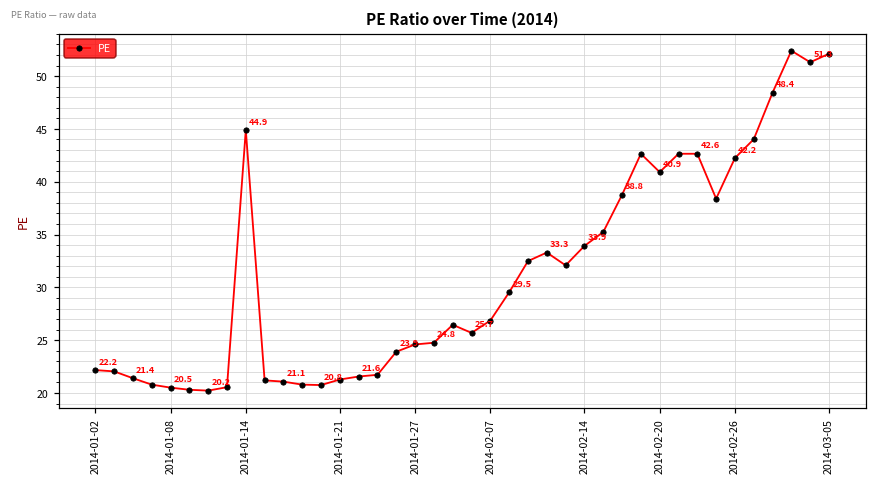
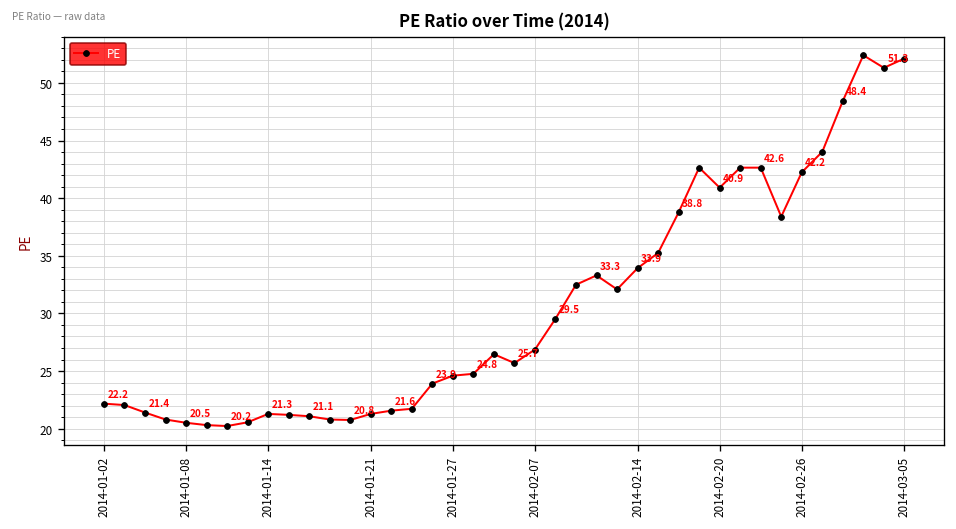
  {
    "2014-01-02": 22.2,
    "2014-01-08": 20.5,
-   "2014-01-14": 44.9,
+   "2014-01-14": 21.3,
    "2014-02-20": 40.9,
    "2014-02-26": 42.2
  }
